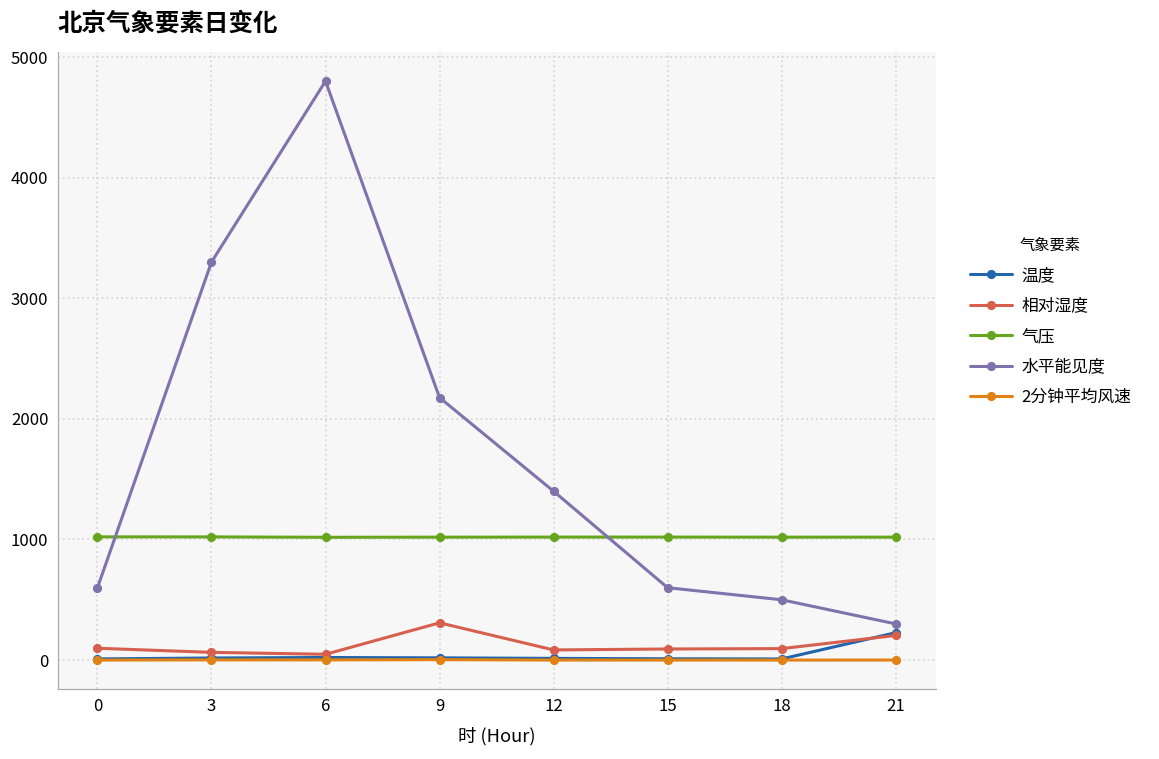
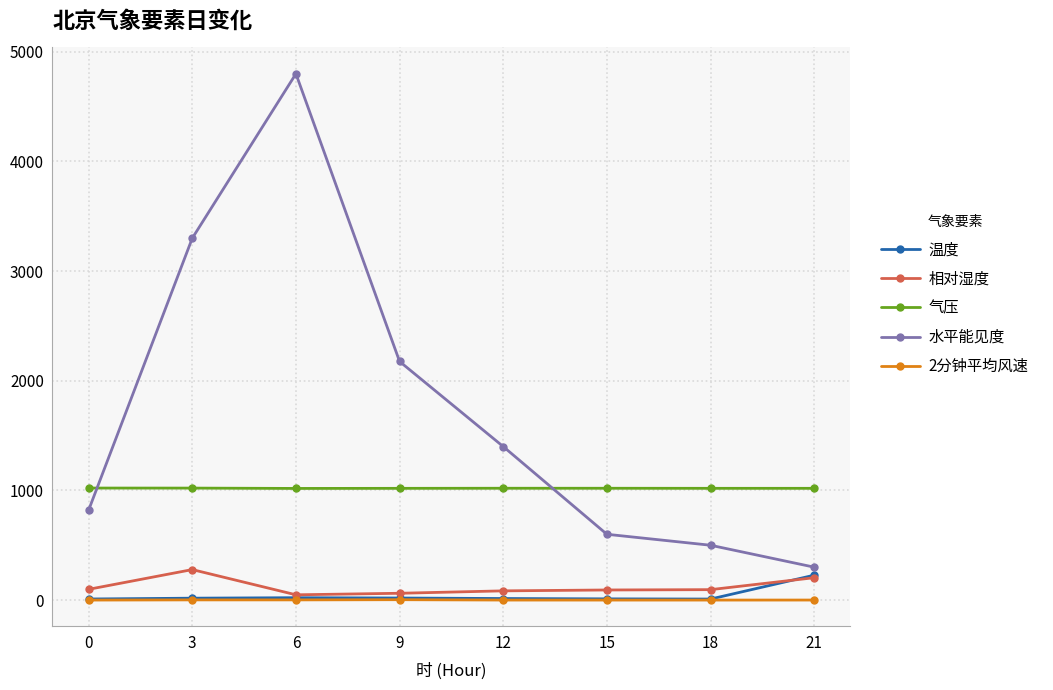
  {
    "相对湿度": {
      "0": 100,
-     "3": 60,
+     "3": 280,
      "6": 50,
-     "9": 310,
+     "9": 60,
      "12": 80,
      "15": 90,
      "18": 100
    },
    "气压": {
      "0": 1020,
      "3": 1020,
      "6": 1020,
      "9": 1020,
      "12": 1020,
      "15": 1020,
      "18": 1020,
      "21": 1020
    },
    "水平能见度": {
-     "0": 600,
+     "0": 820,
      "3": 3300,
      "6": 4800,
      "9": 2180,
      "12": 1400,
      "15": 600,
      "18": 500,
      "21": 300
    },
    "2分钟平均风速": {
      "21": 0
    }
  }
